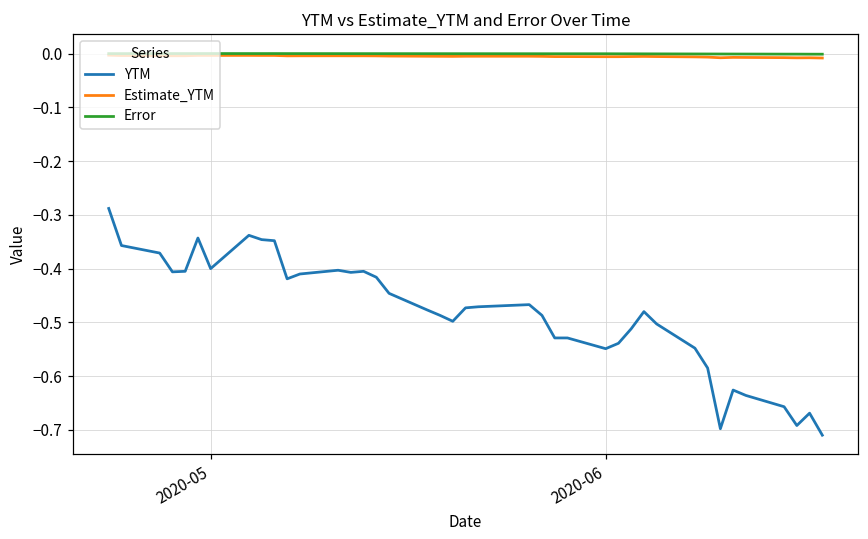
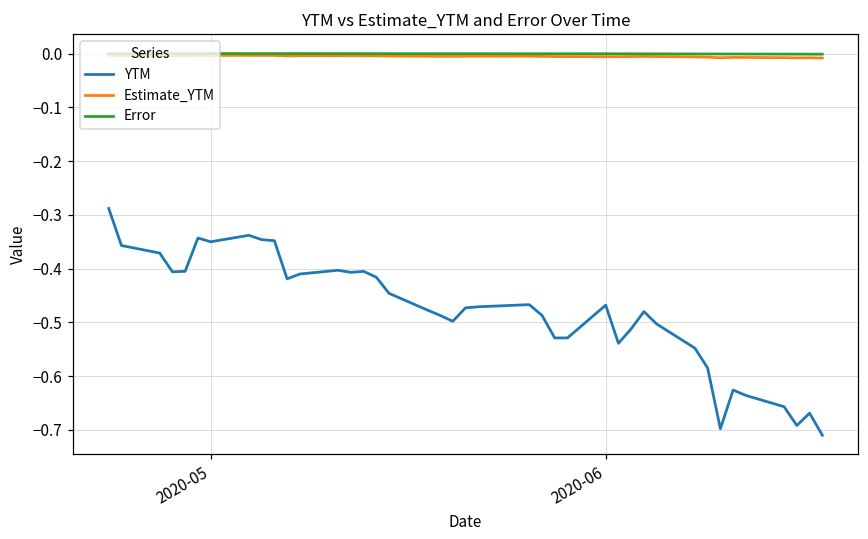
  {
    "YTM": {
-     "2020-05": -0.40,
-     "2020-06": -0.55
+     "2020-05": -0.35,
+     "2020-06": -0.47
    },
    "Estimate_YTM": {
      "2020-06": -0.01
    },
    "Error": {
      "2020-06": 0.00
    }
  }
